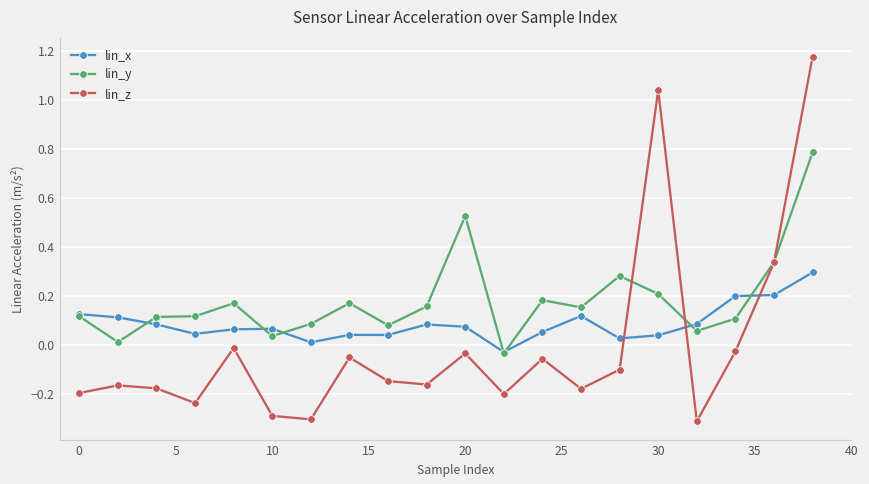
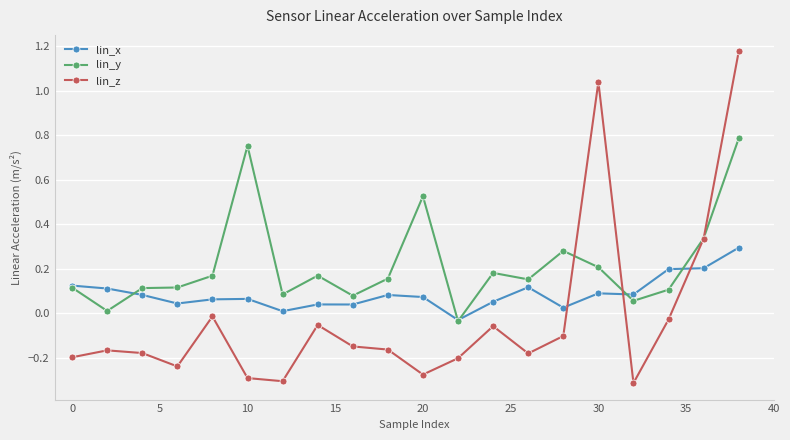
  {
    "lin_x": {
      "10": 0.07,
      "20": 0.07,
-     "30": 0.04
+     "30": 0.09
    },
    "lin_y": {
-     "10": 0.04,
+     "10": 0.75,
      "20": 0.53,
      "30": 0.21
    },
    "lin_z": {
      "0": -0.20,
      "10": -0.29,
-     "20": -0.04,
+     "20": -0.27,
      "30": 1.04
    }
  }
